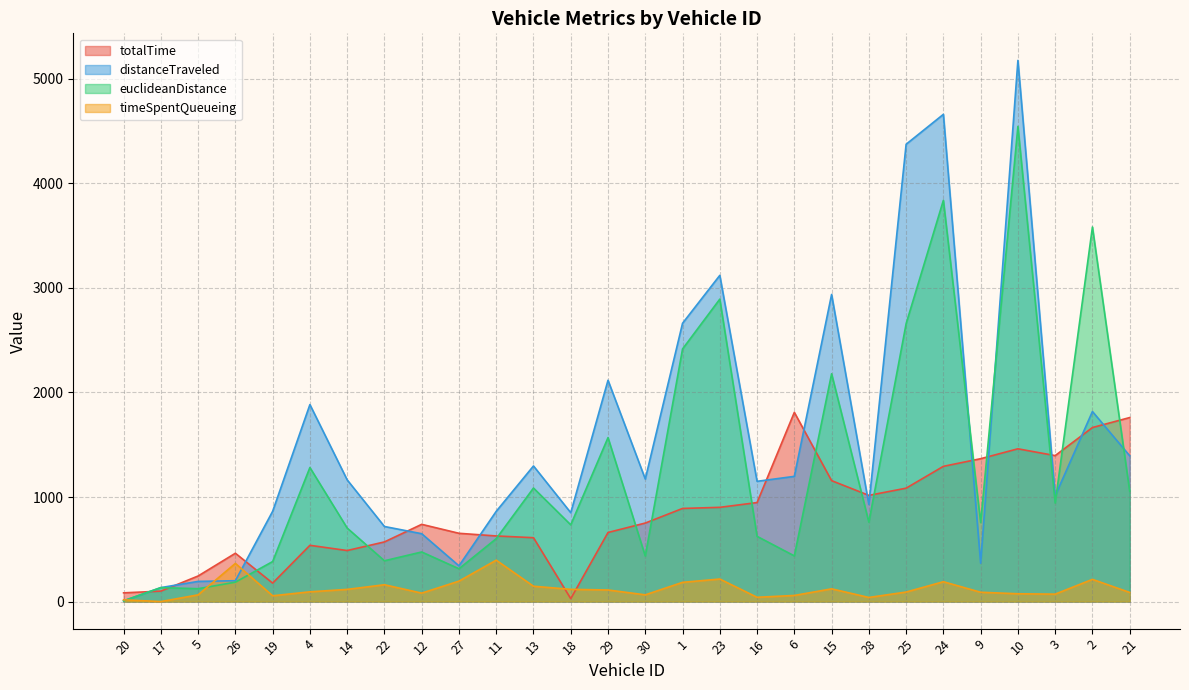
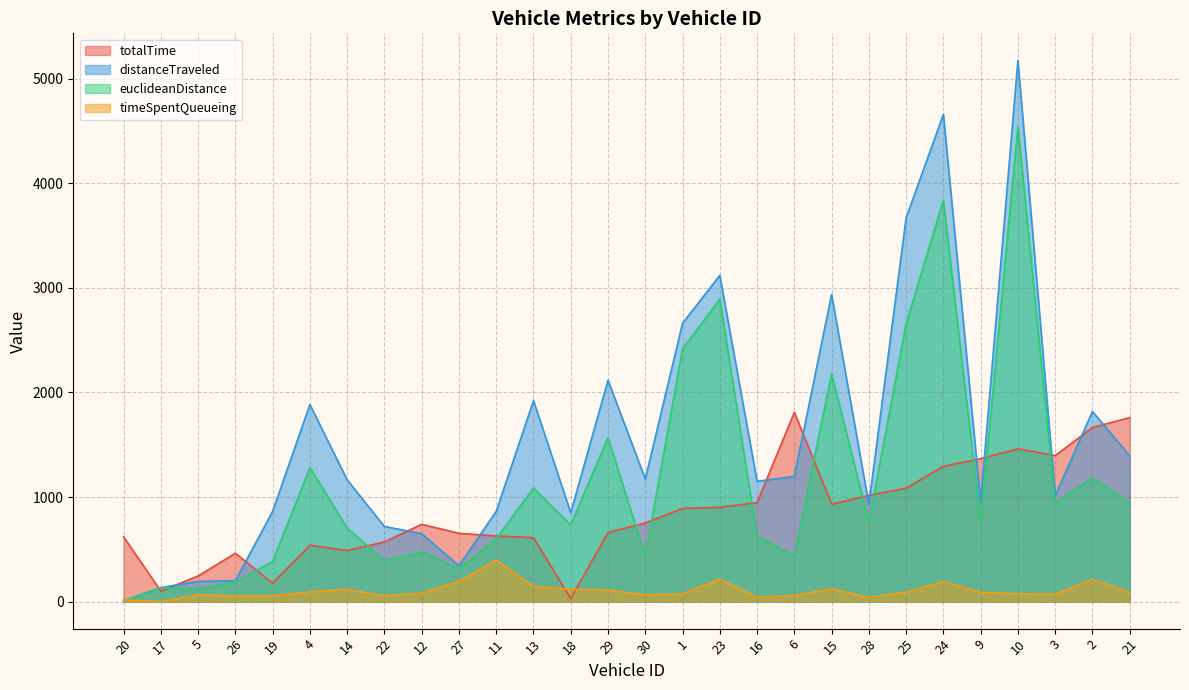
  {
    "totalTime": {
-     "20": 80,
+     "20": 620,
      "17": 100,
      "5": 240,
      "26": 460,
      "19": 180,
      "4": 540,
      "14": 490,
      "22": 570,
      "12": 740,
      "27": 650,
      "11": 630,
      "13": 610,
      "18": 30,
      "29": 660,
      "30": 750,
      "1": 890,
      "23": 900,
      "16": 950,
      "6": 1810,
-     "15": 1160,
+     "15": 930,
      "28": 1020,
      "25": 1080,
      "24": 1290,
      "9": 1370,
      "10": 1460,
      "3": 1400,
      "2": 1660,
      "21": 1760
    },
    "distanceTraveled": {
      "5": 190,
      "19": 860,
      "4": 1880,
      "14": 1160,
      "22": 720,
      "12": 650,
      "27": 340,
      "11": 860,
-     "13": 1300,
+     "13": 1920,
      "18": 850,
      "29": 2120,
      "30": 1170,
      "1": 2660,
      "23": 3120,
      "16": 1150,
      "6": 1200,
      "15": 2940,
      "28": 930,
-     "25": 4370,
+     "25": 3670,
      "24": 4660,
-     "9": 370,
+     "9": 950,
      "10": 5180,
      "3": 1010,
      "2": 1820,
      "21": 1390
    },
    "euclideanDistance": {
      "5": 120,
      "19": 380,
      "4": 1280,
      "14": 700,
      "22": 390,
      "12": 470,
      "27": 310,
      "11": 600,
      "13": 1090,
      "18": 730,
      "29": 1570,
      "30": 440,
      "1": 2420,
      "23": 2890,
      "16": 620,
      "6": 440,
      "15": 2180,
      "28": 760,
      "25": 2660,
      "24": 3840,
      "9": 760,
      "10": 4540,
      "3": 940,
-     "2": 3580,
-     "21": 1060
+     "2": 1180,
+     "21": 950
    },
    "timeSpentQueueing": {
      "17": 0,
      "5": 60,
-     "26": 360,
+     "26": 50,
      "19": 60,
      "4": 90,
      "14": 120,
-     "22": 160,
+     "22": 60,
      "12": 80,
      "27": 200,
      "11": 400,
      "13": 150,
      "18": 120,
      "29": 110,
      "30": 60,
-     "1": 180,
+     "1": 70,
      "23": 220,
      "16": 40,
      "6": 60,
      "15": 120,
      "28": 40,
      "25": 90,
      "24": 190,
      "9": 90,
      "10": 70,
      "3": 70,
      "2": 210,
      "21": 90
    }
  }
